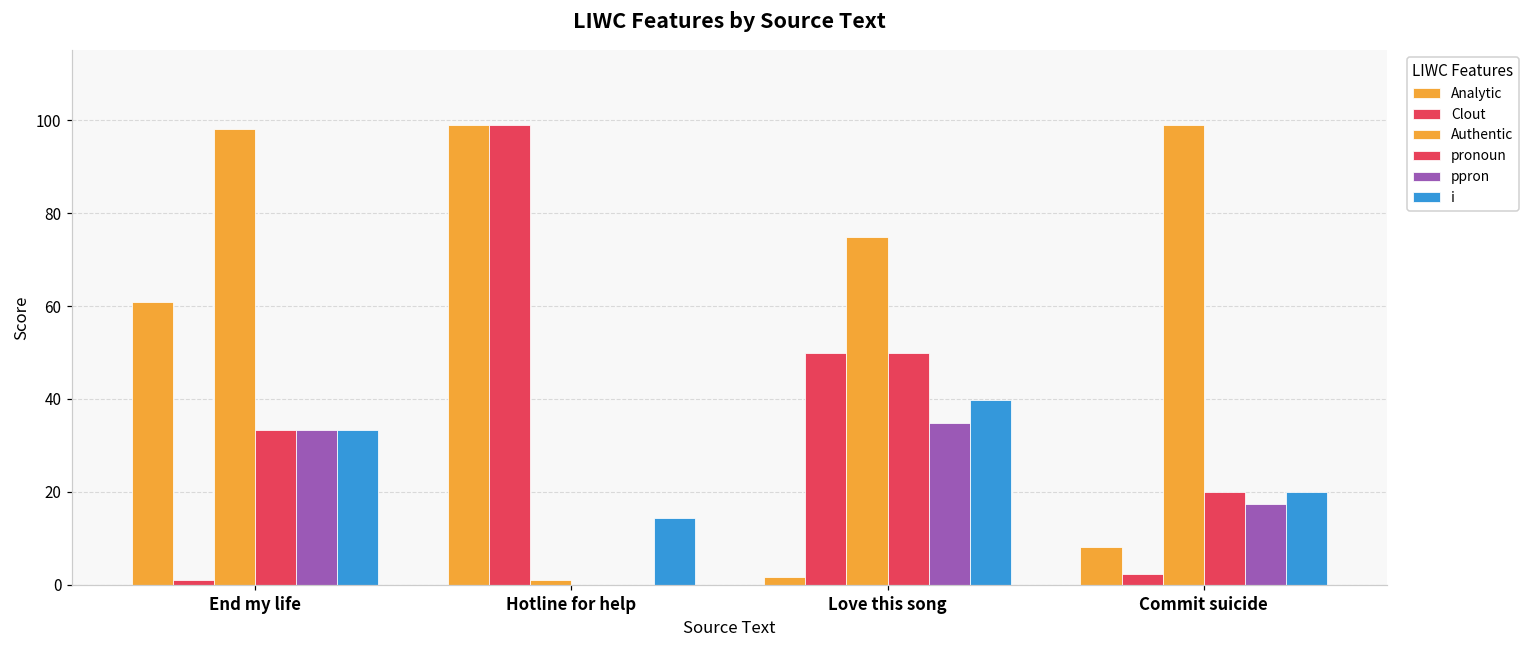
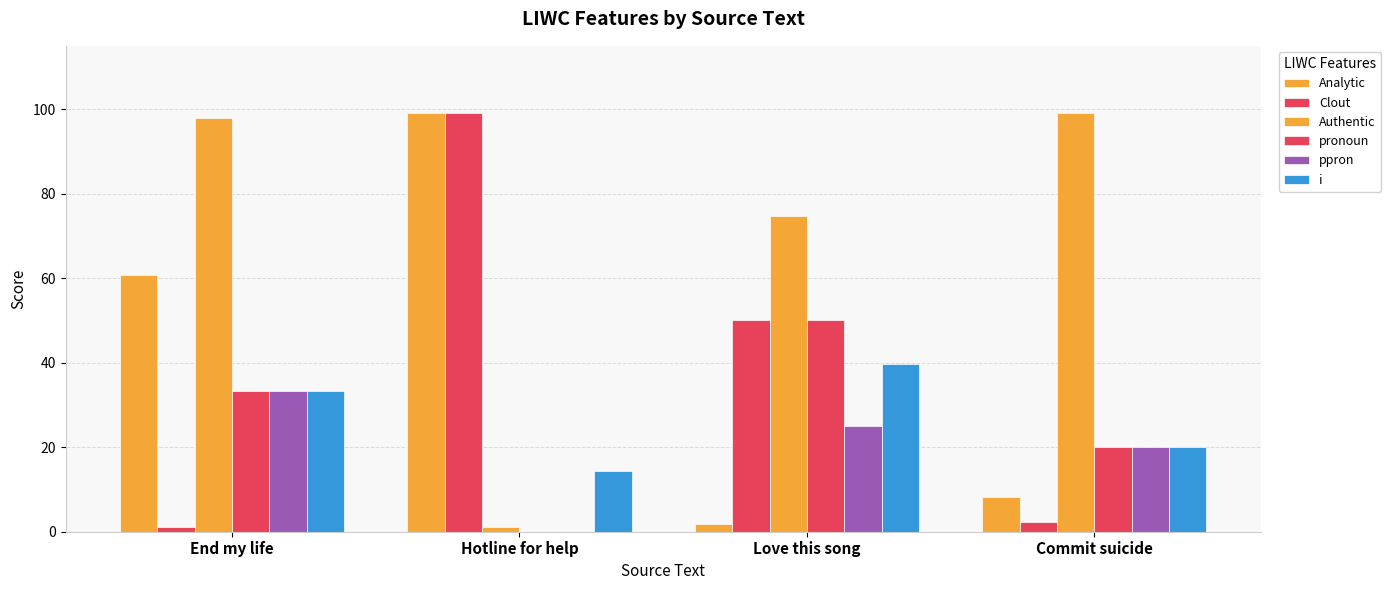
  {
    "ppron": {
      "End my life": 33,
      "Hotline for help": 0,
-     "Love this song": 35,
-     "Commit suicide": 17
+     "Love this song": 25,
+     "Commit suicide": 20
    },
    "i": {
      "End my life": 33,
      "Hotline for help": 14,
      "Love this song": 40,
      "Commit suicide": 20
    }
  }
